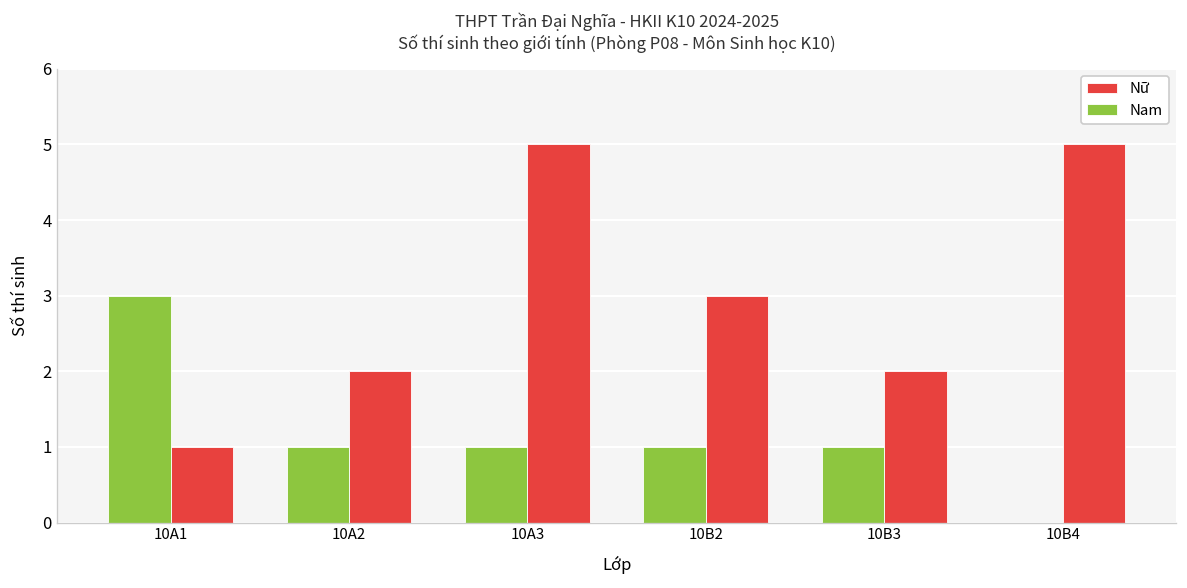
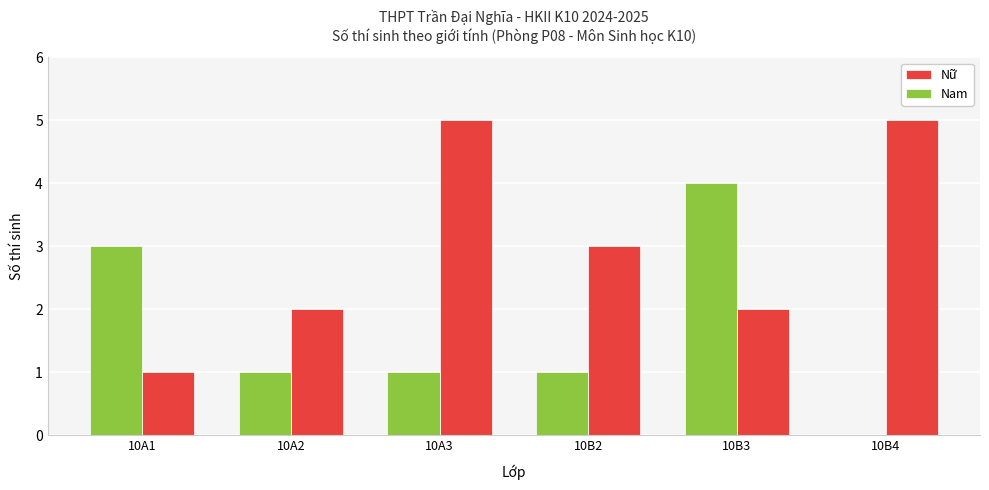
  {
    "Nữ": {
      "10A1": 1,
      "10A2": 2,
      "10A3": 5,
      "10B2": 3,
      "10B3": 2,
      "10B4": 5
    },
    "Nam": {
      "10A1": 3,
      "10A2": 1,
      "10A3": 1,
      "10B2": 1,
-     "10B3": 1,
+     "10B3": 4,
      "10B4": 0
    }
  }
